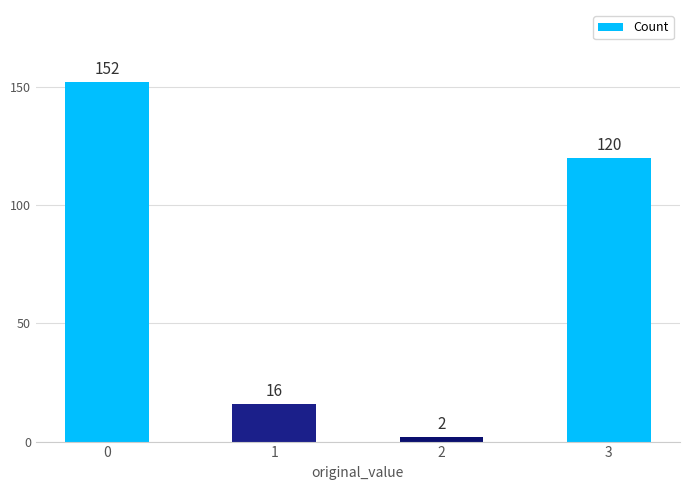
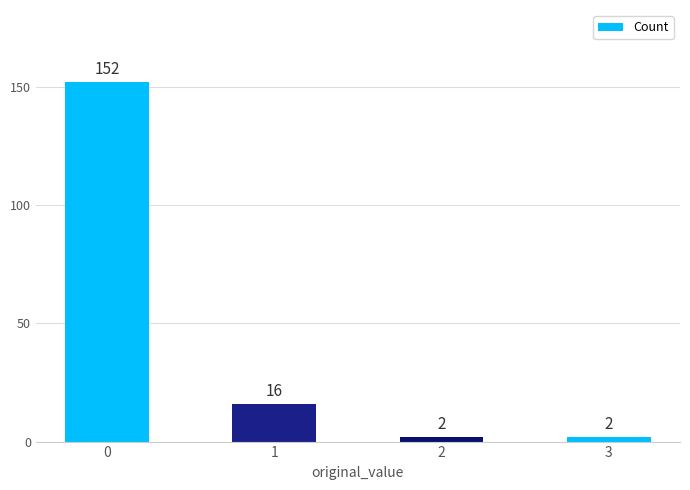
  {
    "0": 152,
    "1": 16,
    "2": 2,
-   "3": 120
+   "3": 2
  }
